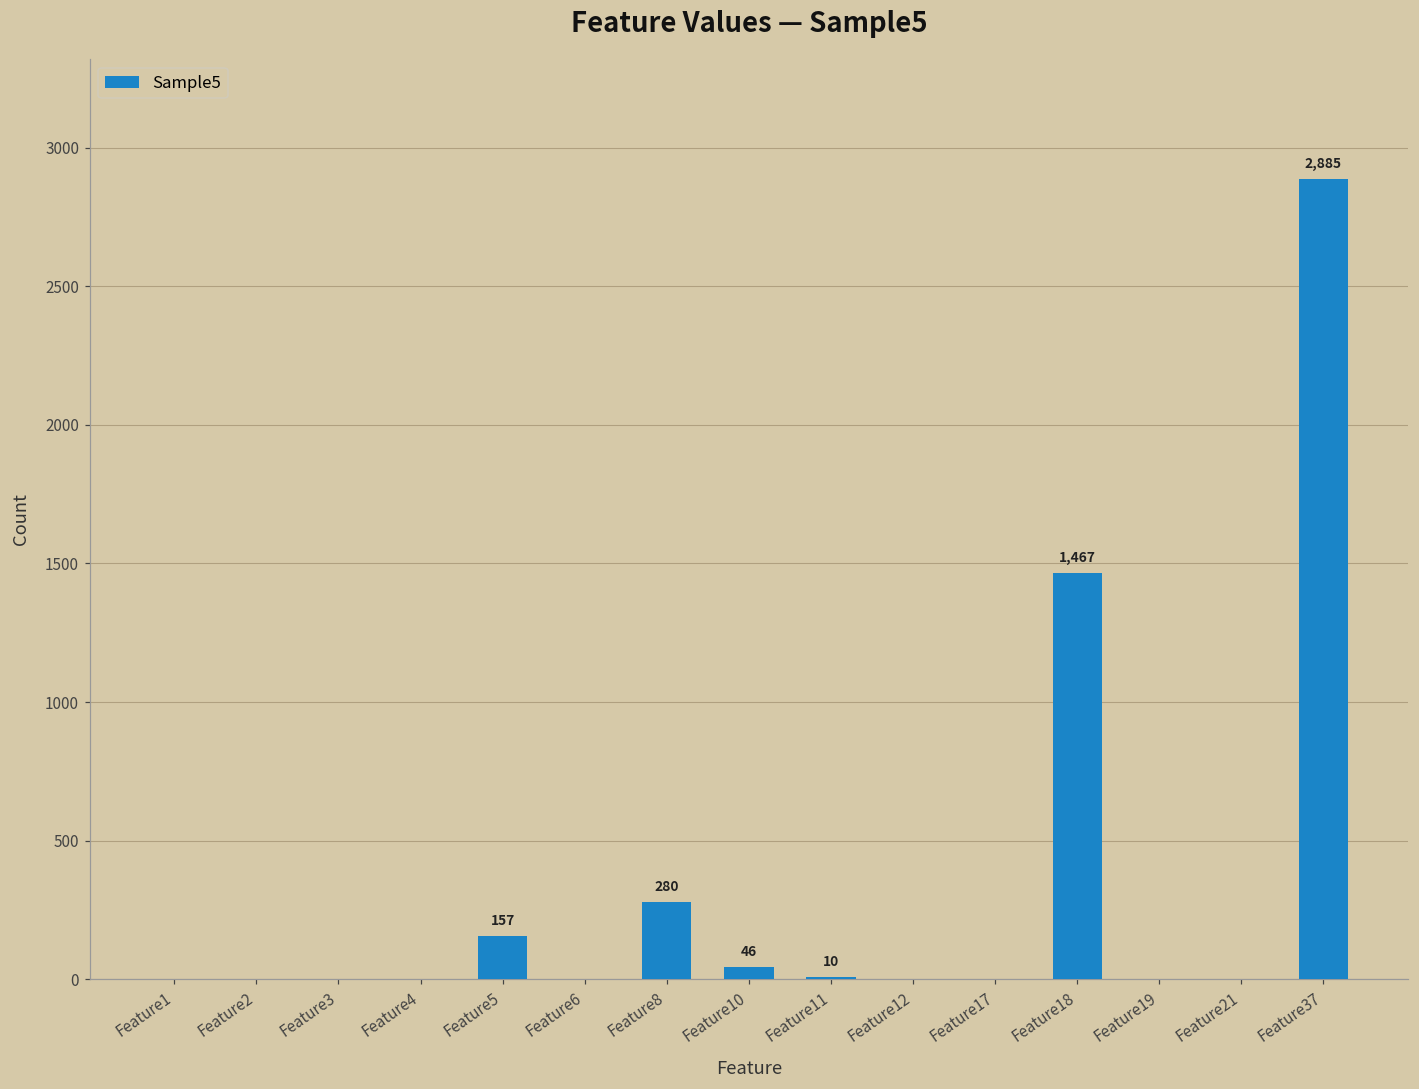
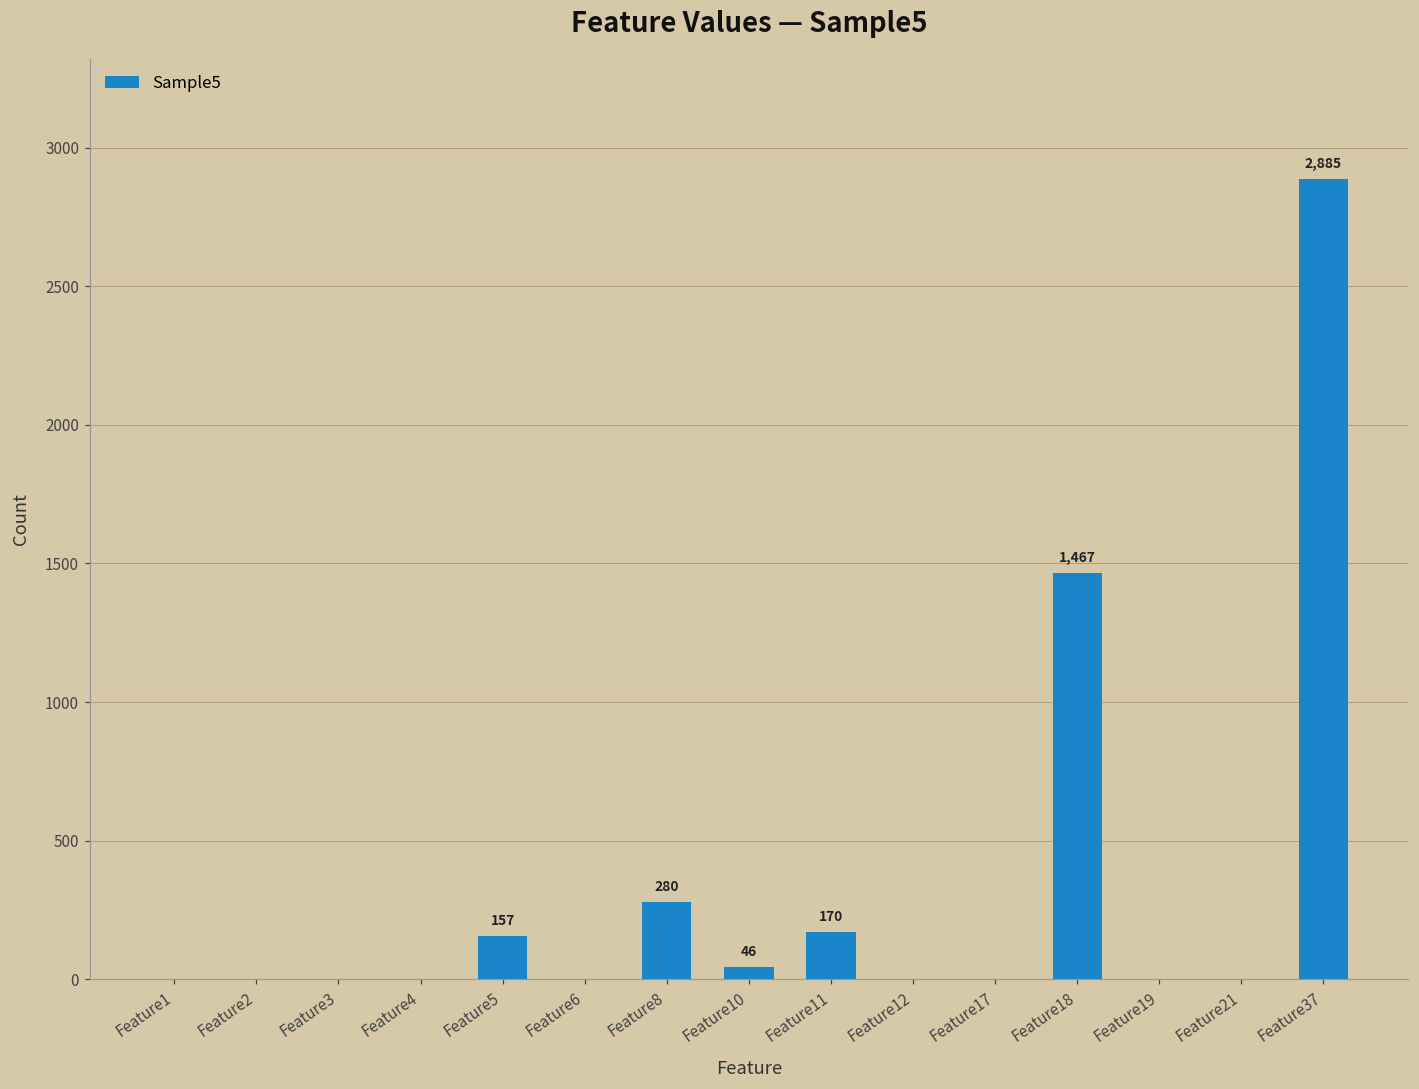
  {
    "Feature5": "157",
    "Feature8": "280",
    "Feature10": "46",
-   "Feature11": "10",
+   "Feature11": "170",
    "Feature18": "1,467",
    "Feature37": "2,885"
  }
